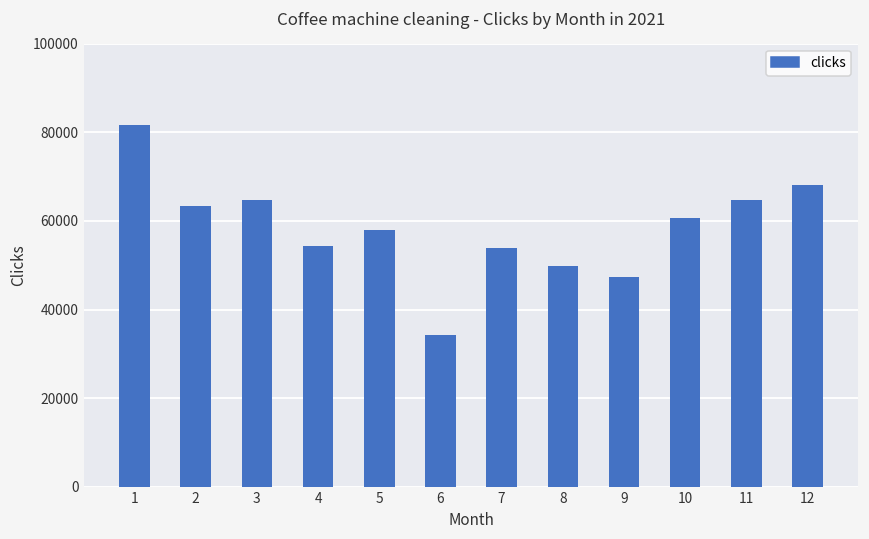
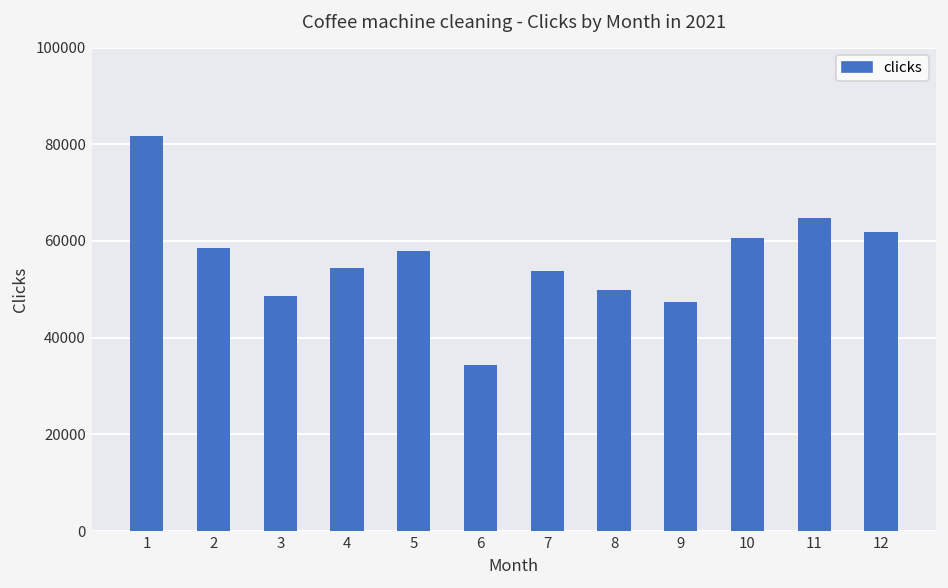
  {
    "1": 82000,
-   "2": 63000,
-   "3": 65000,
+   "2": 58000,
+   "3": 49000,
    "4": 54000,
    "5": 58000,
    "6": 34000,
    "7": 54000,
    "8": 50000,
    "9": 47000,
    "10": 61000,
    "11": 65000,
-   "12": 68000
+   "12": 62000
  }
